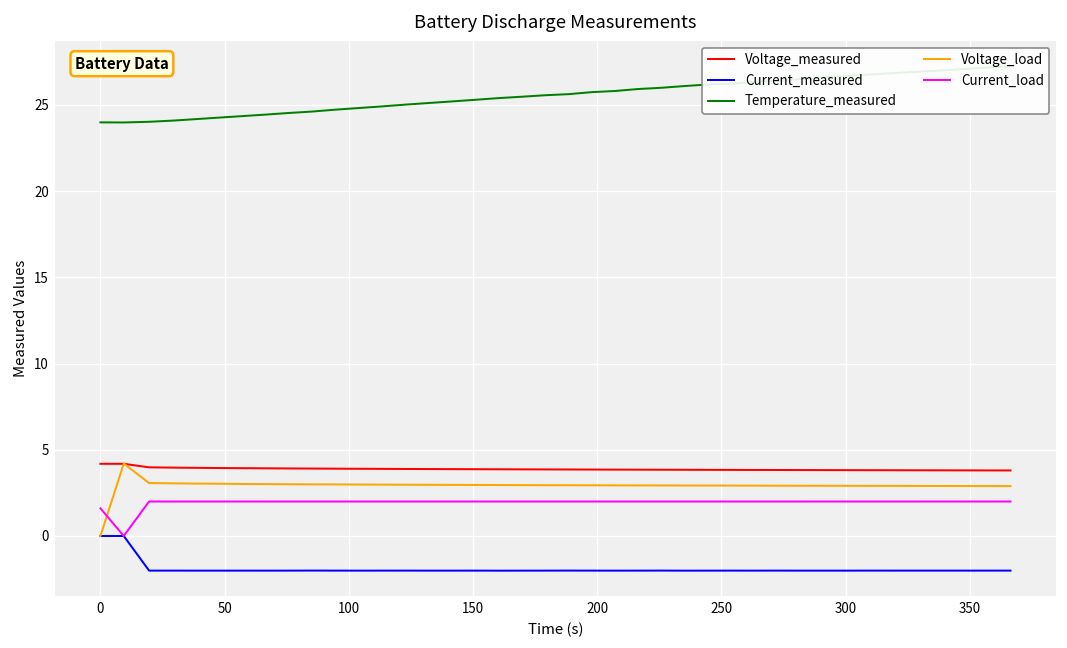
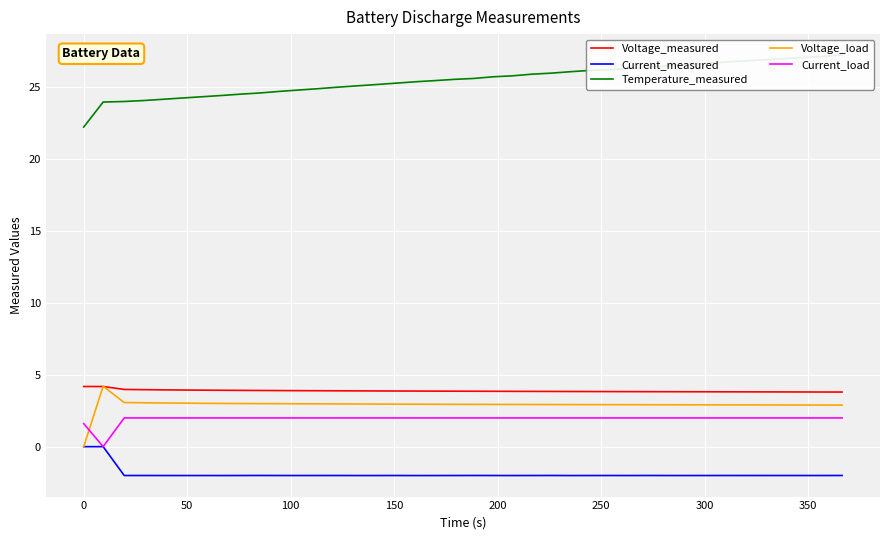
  {
    "Voltage_measured": {
      "0": 4.2
    },
    "Temperature_measured": {
-     "0": 24.0
+     "0": 22.2
    },
    "Current_load": {
      "0": 1.6
    }
  }
